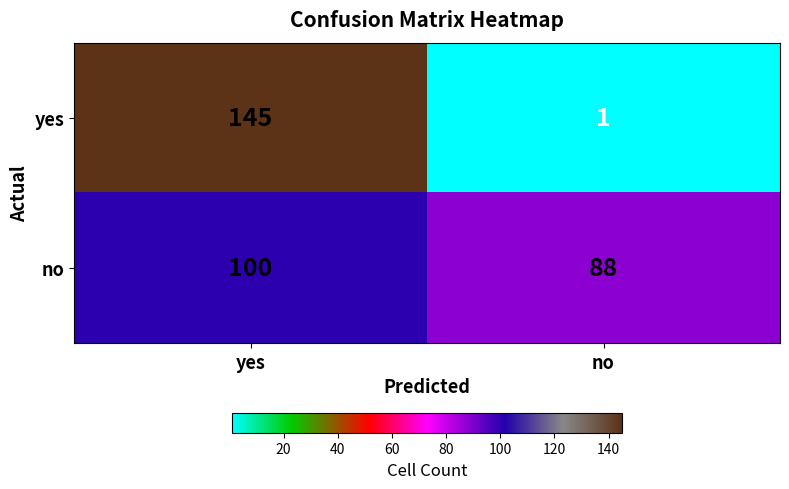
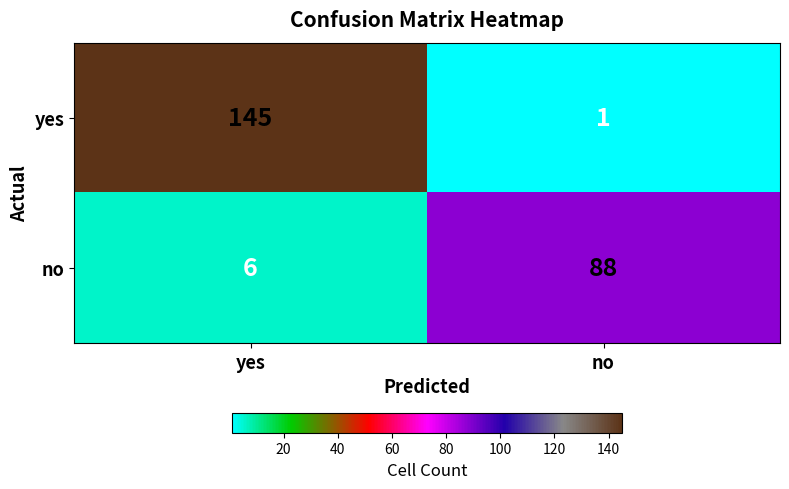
  {
    "yes": {
      "yes": 145,
      "no": 1
    },
    "no": {
-     "yes": 100,
+     "yes": 6,
      "no": 88
    }
  }
